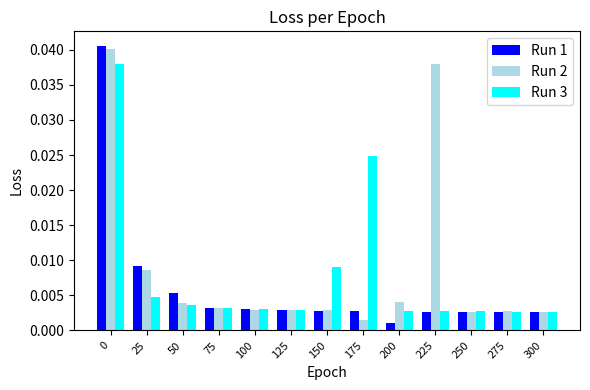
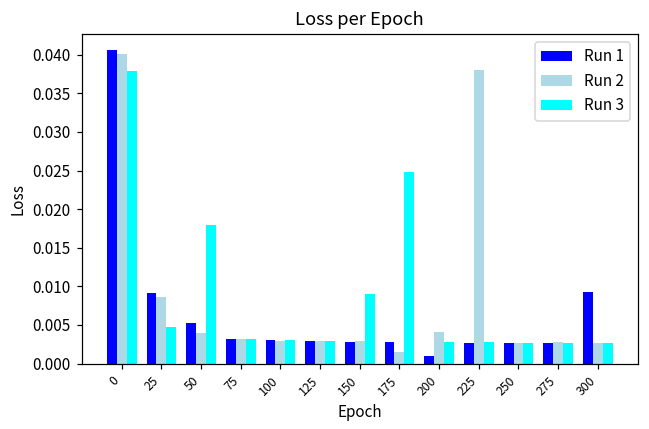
  {
    "Run 1": {
      "0": 0.041,
      "25": 0.009,
      "50": 0.005,
      "75": 0.003,
      "100": 0.003,
      "125": 0.003,
      "150": 0.003,
      "175": 0.003,
      "200": 0.001,
      "225": 0.003,
      "250": 0.003,
      "275": 0.003,
-     "300": 0.003
+     "300": 0.009
    },
    "Run 2": {
      "0": 0.040,
      "25": 0.009,
      "50": 0.004,
      "75": 0.003,
      "100": 0.003,
      "125": 0.003,
      "150": 0.003,
      "175": 0.001,
      "200": 0.004,
      "225": 0.038,
      "250": 0.003,
      "275": 0.003,
      "300": 0.003
    },
    "Run 3": {
      "0": 0.038,
      "25": 0.005,
-     "50": 0.004,
+     "50": 0.018,
      "75": 0.003,
      "100": 0.003,
      "125": 0.003,
      "150": 0.009,
      "175": 0.025,
      "200": 0.003,
      "225": 0.003,
      "250": 0.003,
      "275": 0.003,
      "300": 0.003
    }
  }
